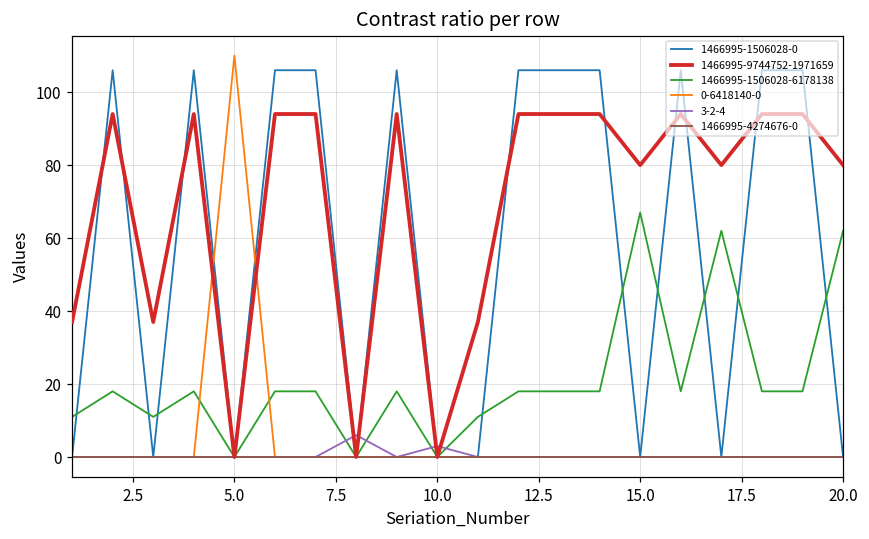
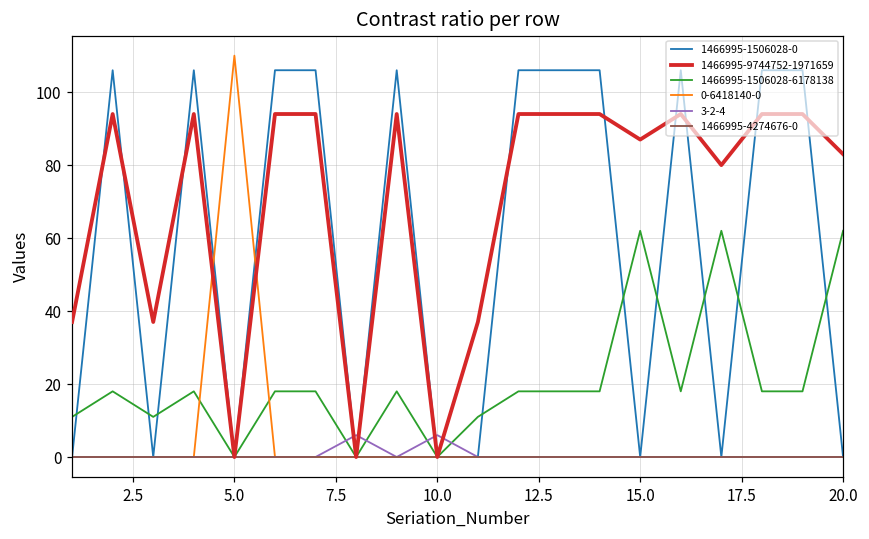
  {
    "1466995-9744752-1971659": {
-     "15.0": 80,
-     "20.0": 80
+     "15.0": 87,
+     "20.0": 83
    },
    "1466995-1506028-6178138": {
-     "15.0": 67,
+     "15.0": 62,
      "20.0": 62
    },
    "0-6418140-0": {
      "5.0": 110
    },
    "3-2-4": {
-     "10.0": 3
+     "10.0": 6
    }
  }
